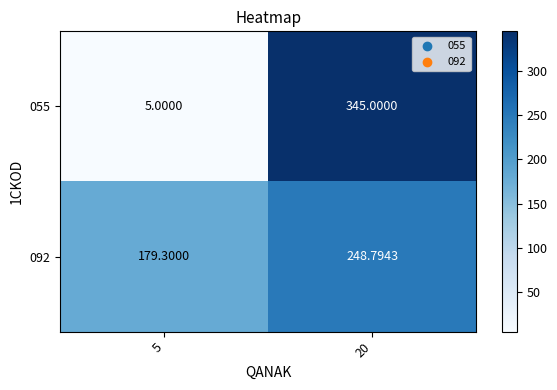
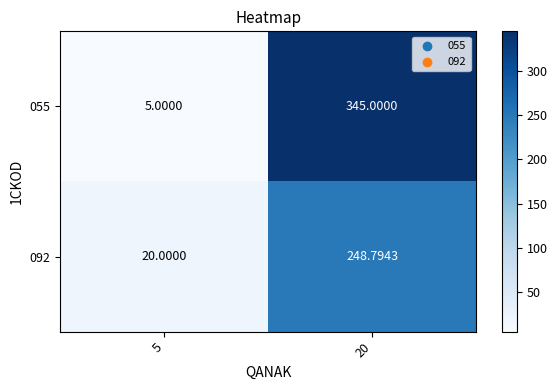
  {
    "055": {
      "5": 5.0000,
      "20": 345.0000
    },
    "092": {
-     "5": 179.3000,
+     "5": 20.0000,
      "20": 248.7943
    }
  }
